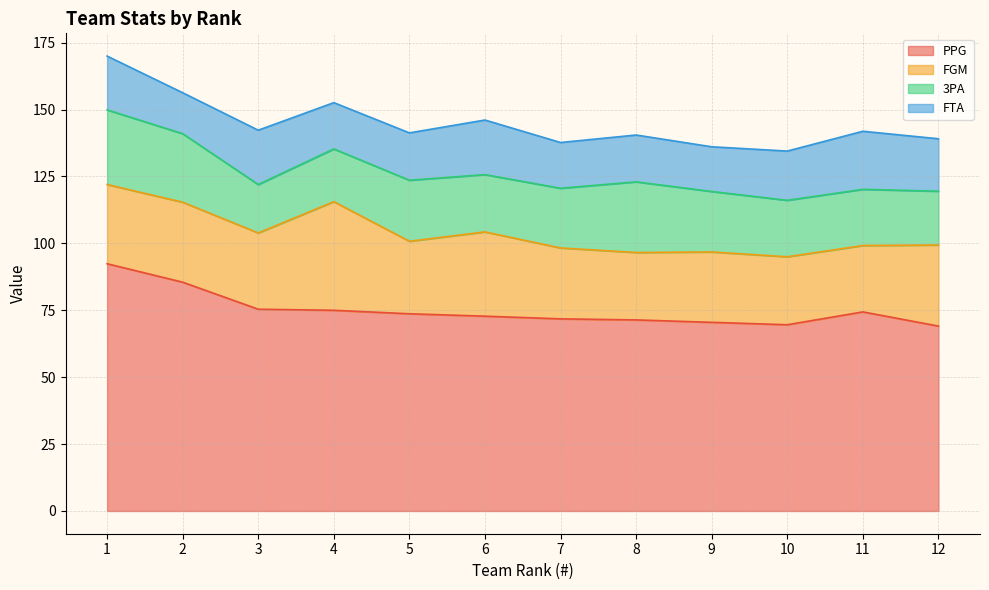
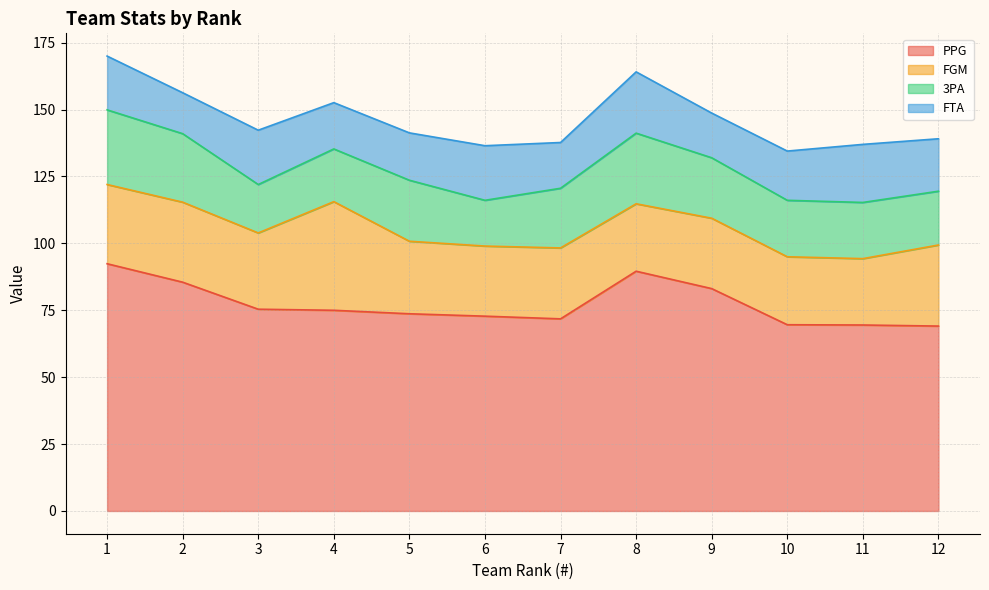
  {
    "PPG": {
      "1": 92,
      "2": 86,
      "3": 75,
      "4": 75,
      "5": 74,
      "6": 73,
      "7": 72,
-     "8": 71,
-     "9": 71,
+     "8": 90,
+     "9": 83,
      "10": 70,
-     "11": 74,
+     "11": 70,
      "12": 69
    },
    "FGM": {
      "1": 30,
      "2": 30,
      "3": 29,
      "4": 41,
      "5": 27,
-     "6": 32,
+     "6": 26,
      "7": 27,
      "8": 25,
      "9": 26,
      "10": 25,
      "11": 25,
      "12": 30
    },
    "3PA": {
      "1": 28,
      "2": 26,
      "3": 18,
      "4": 20,
      "5": 23,
-     "6": 21,
+     "6": 17,
      "7": 22,
      "8": 26,
      "9": 23,
      "10": 21,
      "11": 21,
      "12": 20
    },
    "FTA": {
      "1": 20,
      "2": 15,
      "3": 20,
      "4": 17,
      "5": 18,
      "6": 20,
      "7": 17,
-     "8": 18,
+     "8": 23,
      "9": 17,
      "10": 18,
      "11": 22,
      "12": 20
    }
  }
